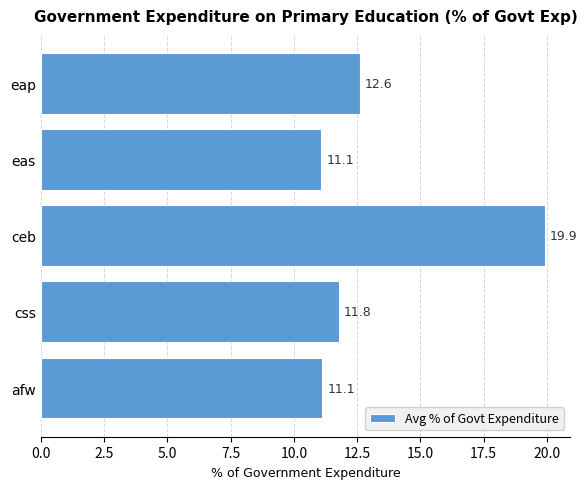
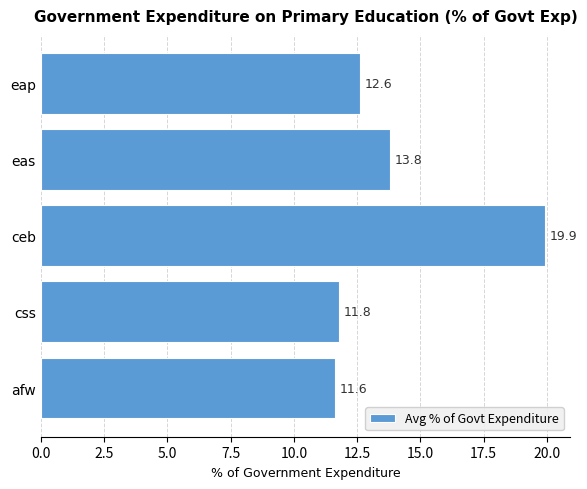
  {
    "eap": 12.6,
-   "eas": 11.1,
+   "eas": 13.8,
    "ceb": 19.9,
    "css": 11.8,
-   "afw": 11.1
+   "afw": 11.6
  }
